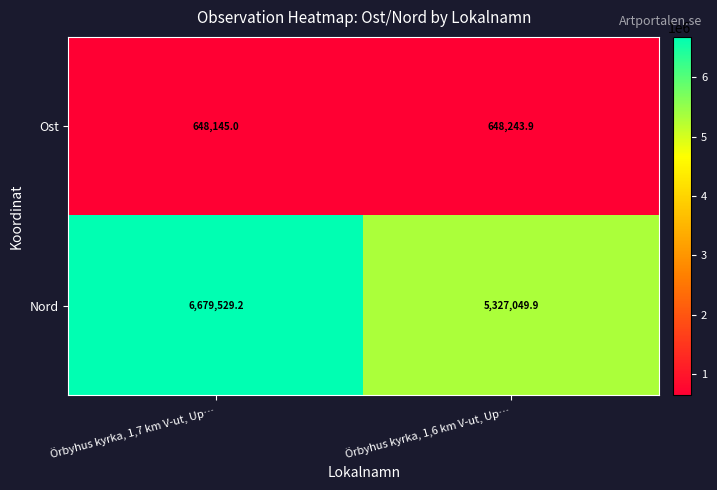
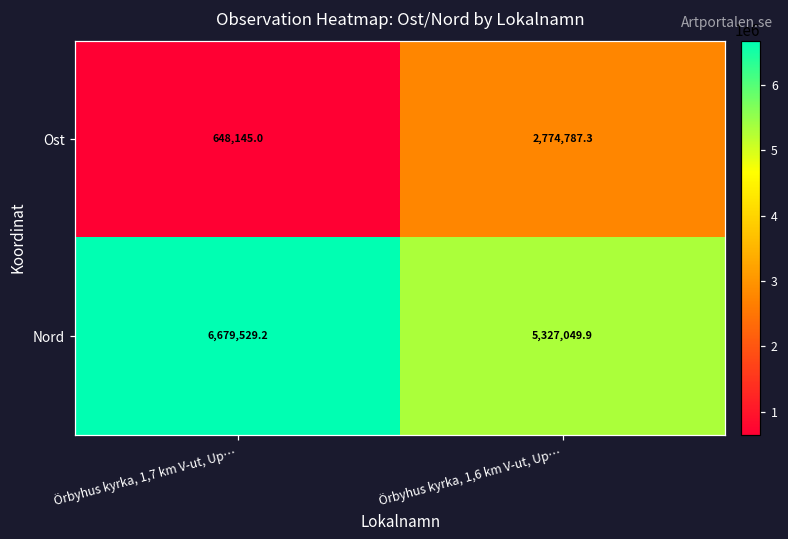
  {
    "Ost": {
      "Örbyhus kyrka, 1,7 km V-ut, Up…": "648,145.0",
-     "Örbyhus kyrka, 1,6 km V-ut, Up…": "648,243.9"
+     "Örbyhus kyrka, 1,6 km V-ut, Up…": "2,774,787.3"
    },
    "Nord": {
      "Örbyhus kyrka, 1,7 km V-ut, Up…": "6,679,529.2",
      "Örbyhus kyrka, 1,6 km V-ut, Up…": "5,327,049.9"
    }
  }
